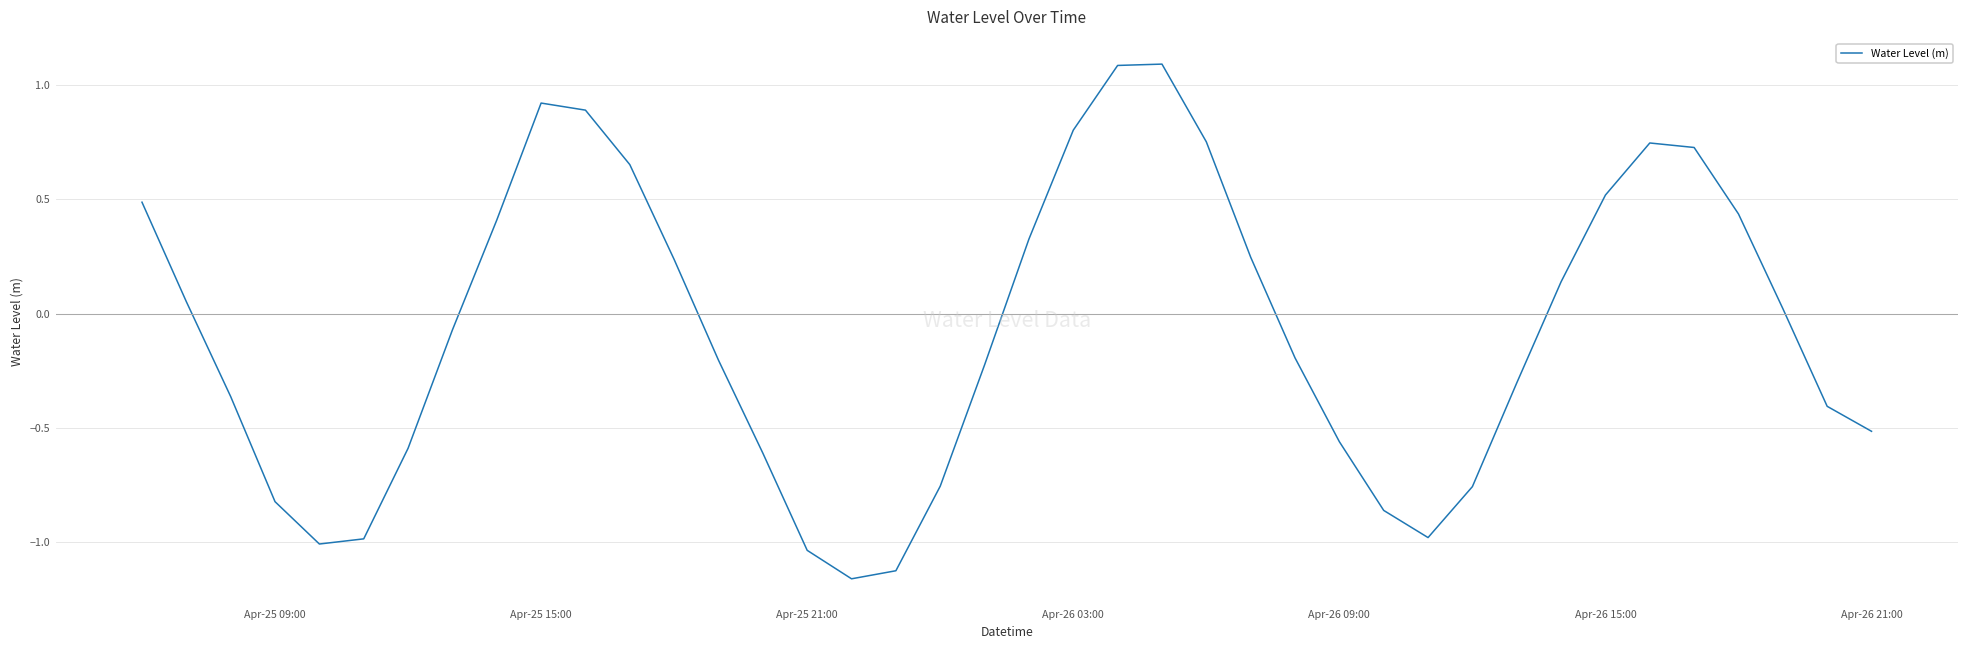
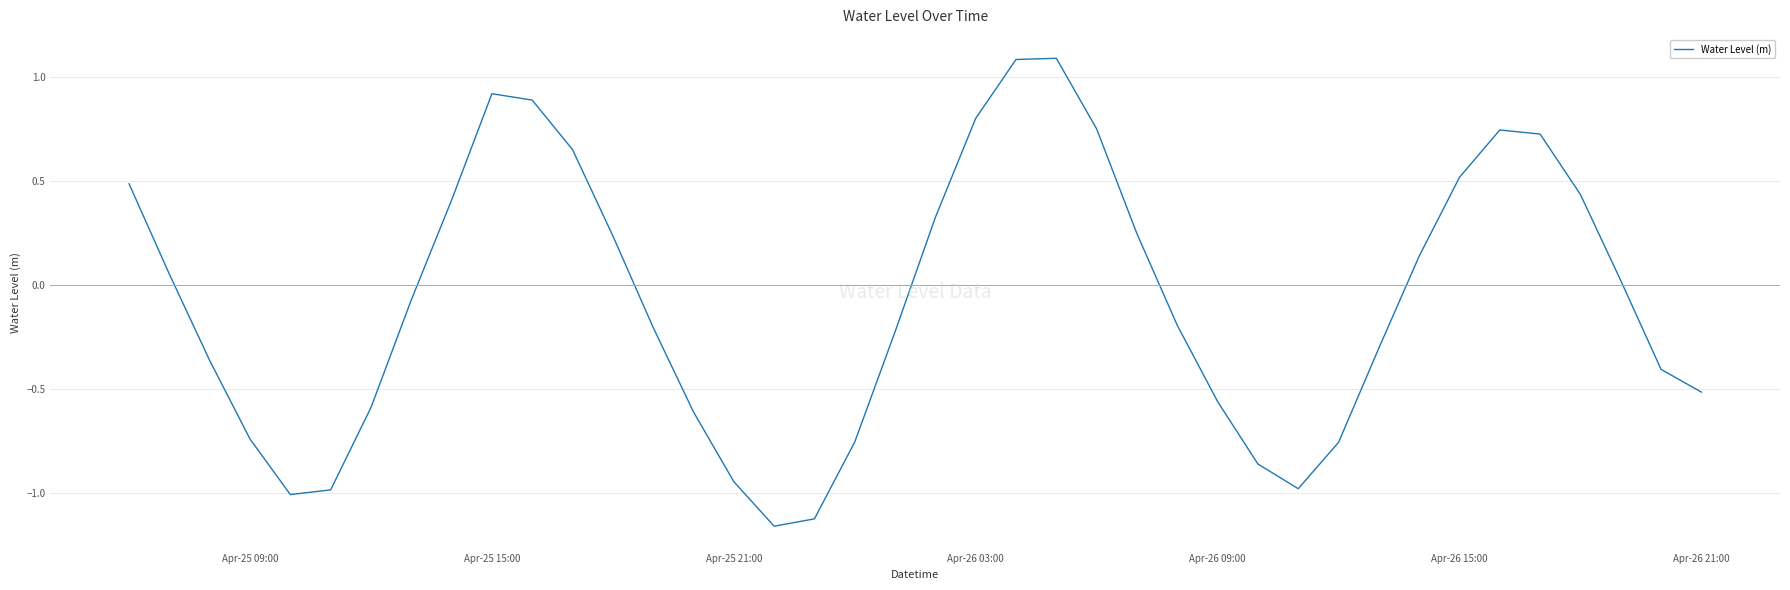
  {
-   "Apr-25 09:00": -0.82,
+   "Apr-25 09:00": -0.74,
    "Apr-25 15:00": 0.92,
-   "Apr-25 21:00": -1.04,
+   "Apr-25 21:00": -0.95,
    "Apr-26 03:00": 0.80,
    "Apr-26 09:00": -0.56,
    "Apr-26 15:00": 0.52,
    "Apr-26 21:00": -0.51
  }
